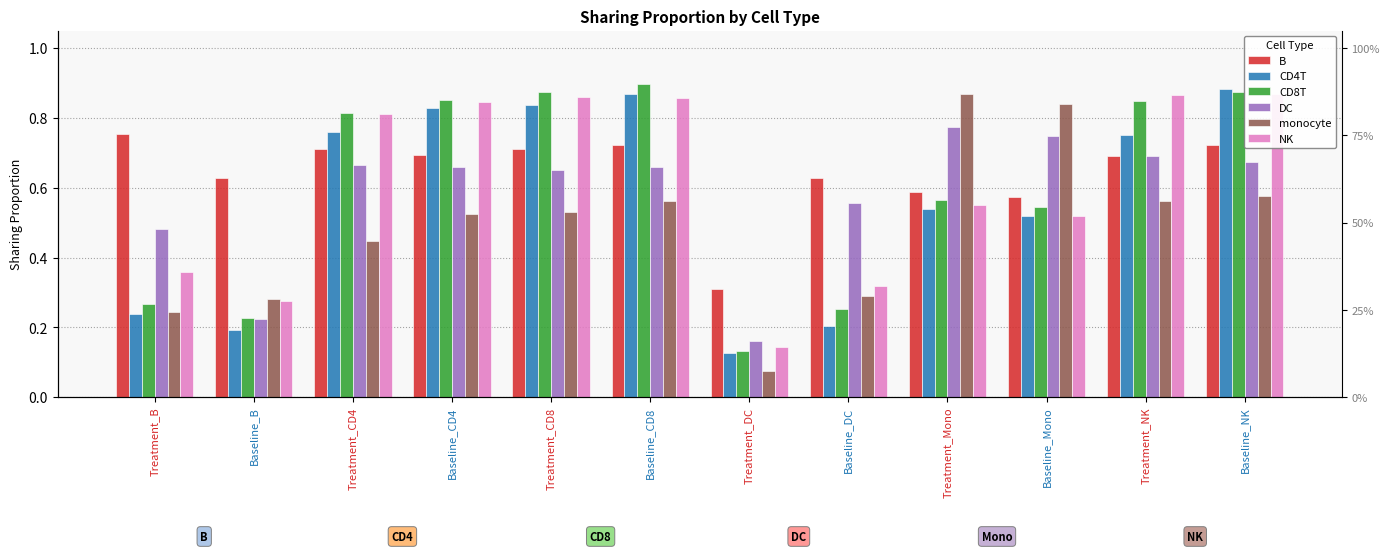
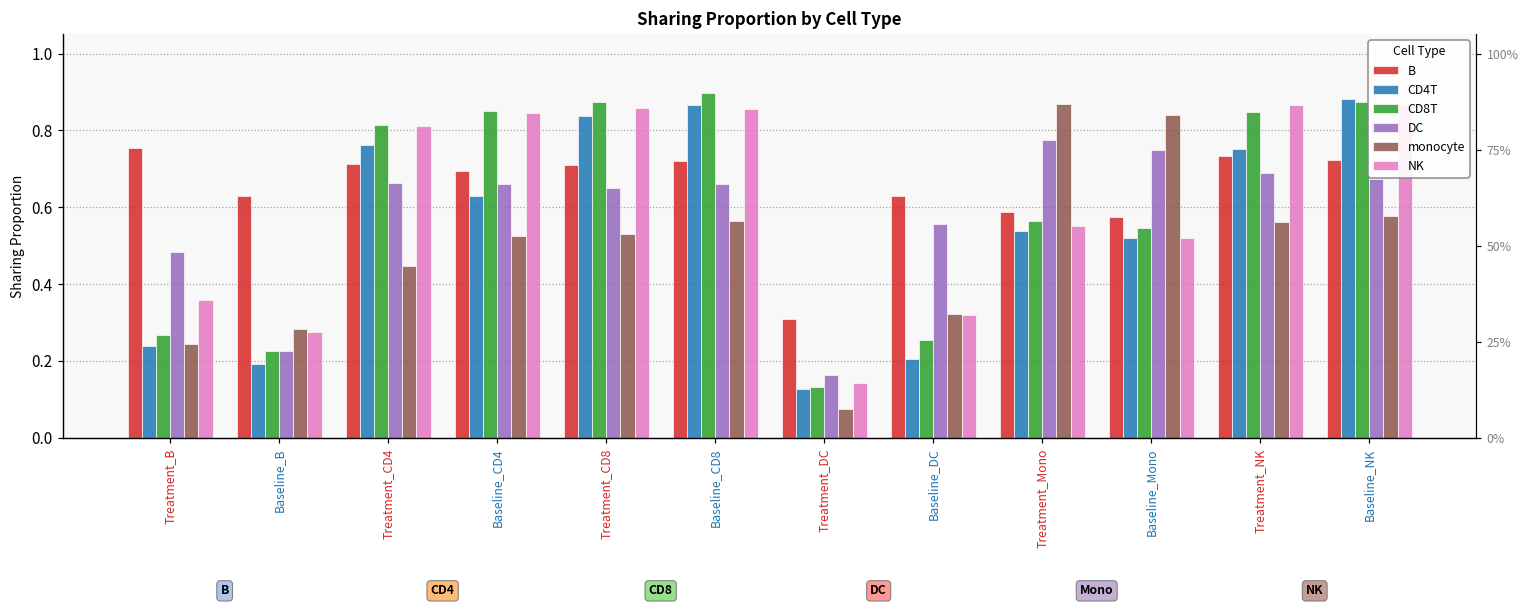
  {
    "B": {
      "Treatment_B": 0.75,
      "Baseline_B": 0.63,
      "Treatment_CD4": 0.71,
      "Baseline_CD4": 0.69,
      "Treatment_CD8": 0.71,
      "Baseline_CD8": 0.72,
      "Treatment_DC": 0.31,
      "Baseline_DC": 0.63,
      "Treatment_Mono": 0.59,
      "Baseline_Mono": 0.57,
-     "Treatment_NK": 0.69,
+     "Treatment_NK": 0.73,
      "Baseline_NK": 0.72
    },
    "CD4T": {
      "Treatment_B": 0.24,
      "Baseline_B": 0.19,
      "Treatment_CD4": 0.76,
-     "Baseline_CD4": 0.83,
+     "Baseline_CD4": 0.63,
      "Treatment_CD8": 0.84,
      "Baseline_CD8": 0.87,
      "Treatment_DC": 0.13,
      "Baseline_DC": 0.20,
      "Treatment_Mono": 0.54,
      "Baseline_Mono": 0.52,
      "Treatment_NK": 0.75,
      "Baseline_NK": 0.88
    },
    "CD8T": {
      "Treatment_B": 0.27,
      "Baseline_B": 0.23,
      "Treatment_CD4": 0.81,
      "Baseline_CD4": 0.85,
      "Treatment_CD8": 0.87,
      "Baseline_CD8": 0.90,
      "Treatment_DC": 0.13,
      "Baseline_DC": 0.25,
      "Treatment_Mono": 0.56,
      "Baseline_Mono": 0.54,
      "Treatment_NK": 0.85,
      "Baseline_NK": 0.87
    },
    "DC": {
      "Treatment_B": 0.48,
      "Baseline_B": 0.22,
      "Treatment_CD4": 0.66,
      "Baseline_CD4": 0.66,
      "Treatment_CD8": 0.65,
      "Baseline_CD8": 0.66,
      "Treatment_DC": 0.16,
      "Baseline_DC": 0.56,
      "Treatment_Mono": 0.78,
      "Baseline_Mono": 0.75,
      "Treatment_NK": 0.69,
      "Baseline_NK": 0.67
    },
    "monocyte": {
      "Treatment_B": 0.24,
      "Baseline_B": 0.28,
      "Treatment_CD4": 0.45,
      "Baseline_CD4": 0.52,
      "Treatment_CD8": 0.53,
      "Baseline_CD8": 0.56,
      "Treatment_DC": 0.07,
-     "Baseline_DC": 0.29,
+     "Baseline_DC": 0.32,
      "Treatment_Mono": 0.87,
      "Baseline_Mono": 0.84,
      "Treatment_NK": 0.56,
      "Baseline_NK": 0.58
    },
    "NK": {
      "Treatment_B": 0.36,
      "Baseline_B": 0.28,
      "Treatment_CD4": 0.81,
      "Baseline_CD4": 0.85,
      "Treatment_CD8": 0.86,
      "Baseline_CD8": 0.86,
      "Treatment_DC": 0.14,
      "Baseline_DC": 0.32,
      "Treatment_Mono": 0.55,
      "Baseline_Mono": 0.52,
      "Treatment_NK": 0.87
    }
  }
